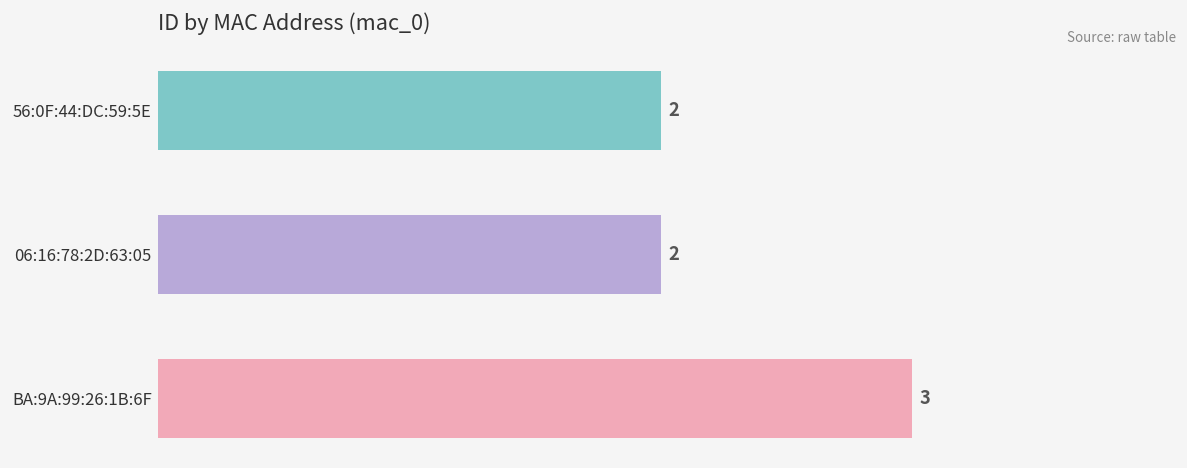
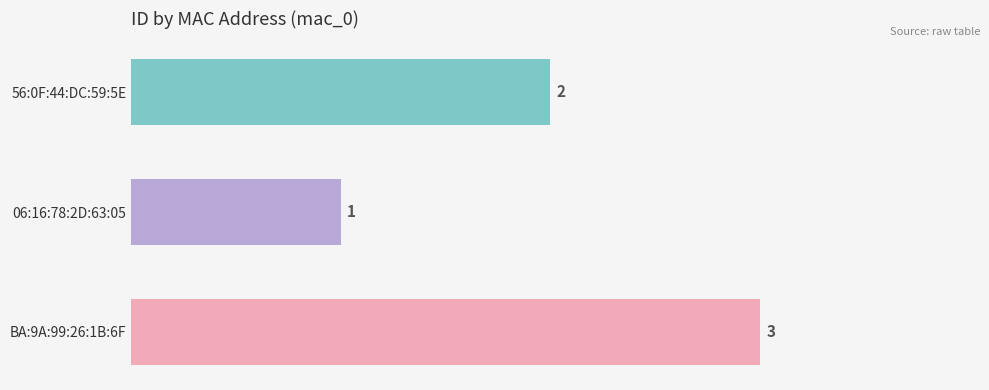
  {
    "56:0F:44:DC:59:5E": 2,
-   "06:16:78:2D:63:05": 2,
+   "06:16:78:2D:63:05": 1,
    "BA:9A:99:26:1B:6F": 3
  }
